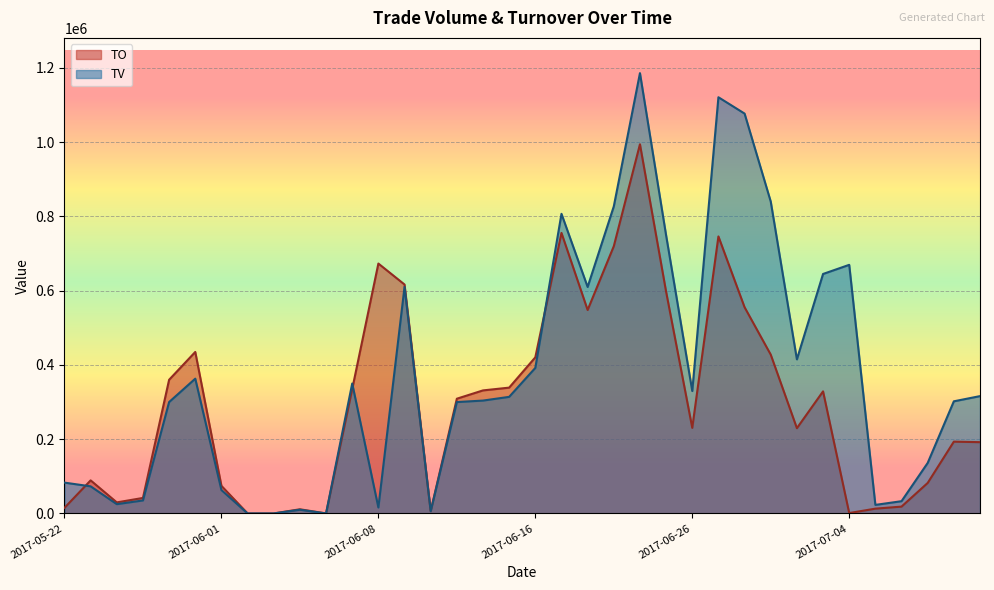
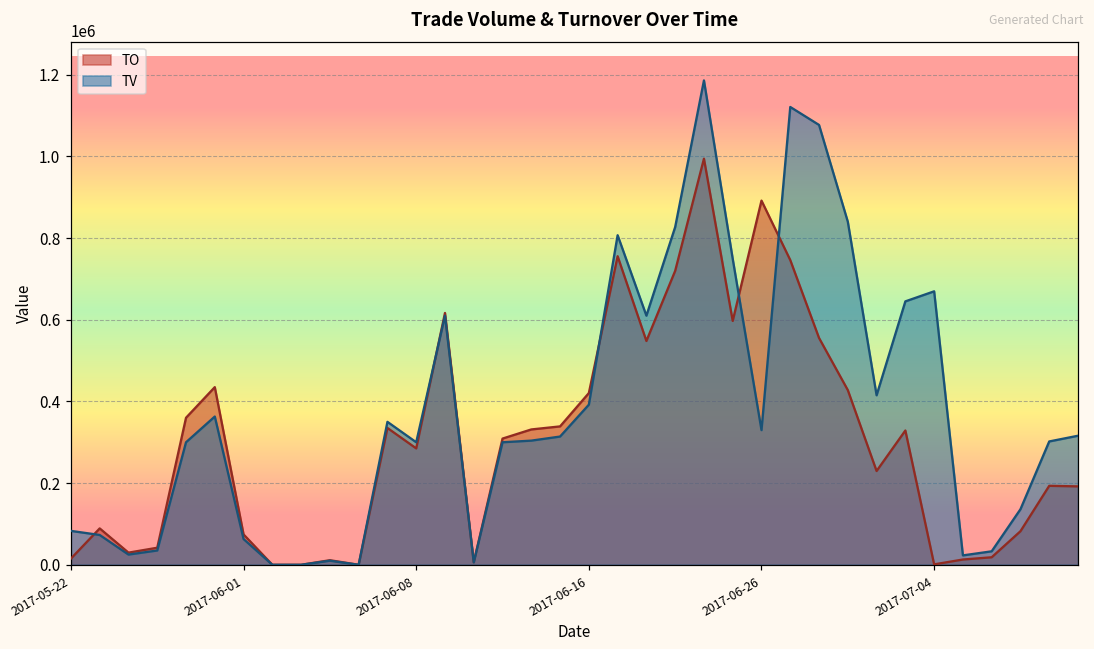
  {
    "TO": {
      "2017-05-22": 20000,
      "2017-06-01": 70000,
-     "2017-06-08": 670000,
+     "2017-06-08": 290000,
      "2017-06-16": 420000,
-     "2017-06-26": 230000,
+     "2017-06-26": 890000,
      "2017-07-04": 0
    },
    "TV": {
      "2017-05-22": 80000,
      "2017-06-01": 60000,
-     "2017-06-08": 20000,
+     "2017-06-08": 300000,
      "2017-06-16": 390000,
      "2017-06-26": 330000,
      "2017-07-04": 670000
    }
  }
